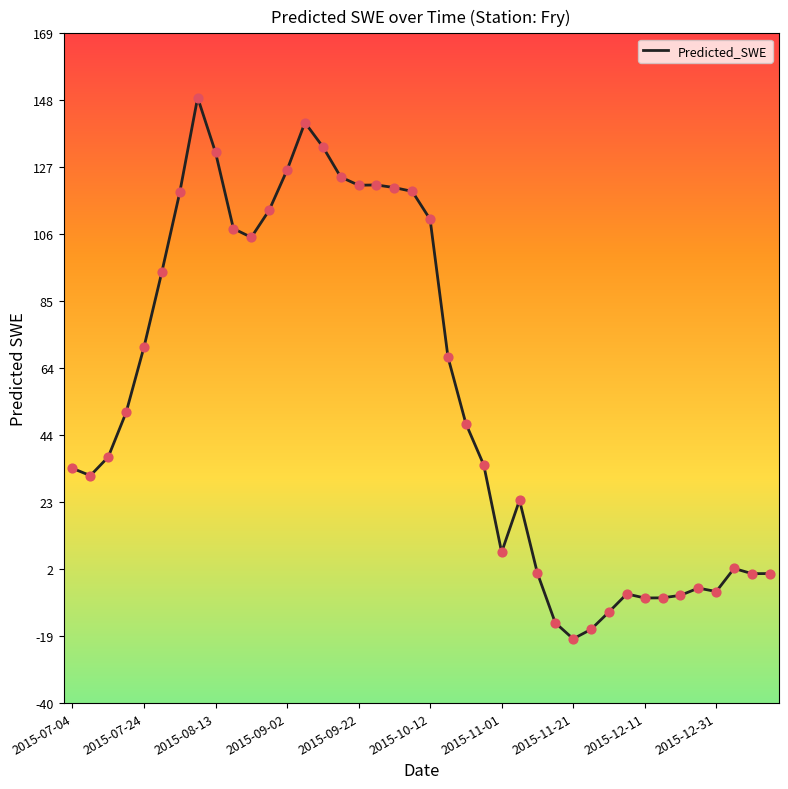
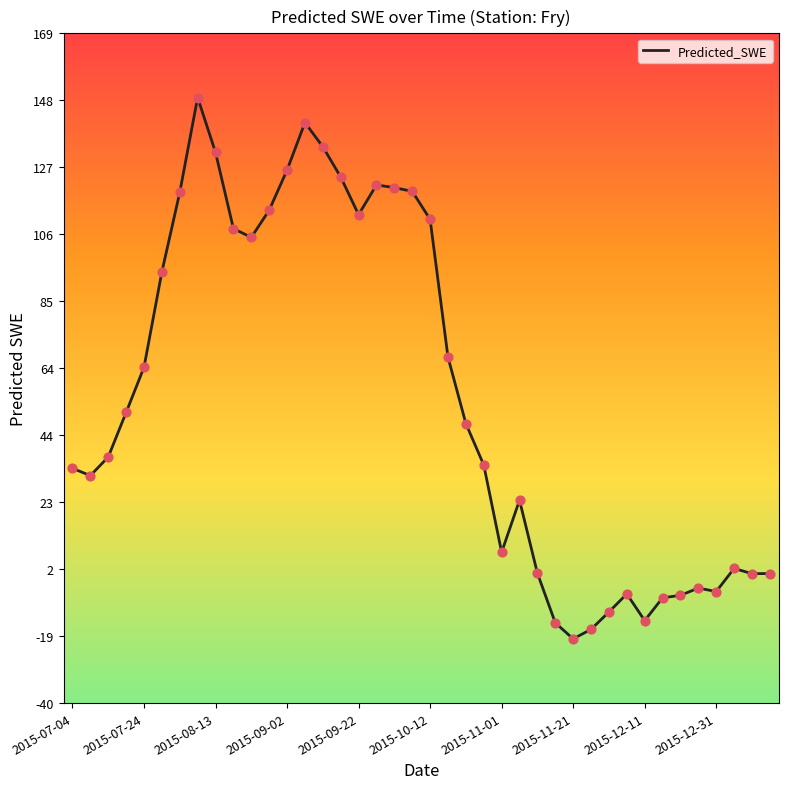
  {
    "2015-07-04": 33,
-   "2015-07-24": 71,
+   "2015-07-24": 65,
    "2015-08-13": 132,
    "2015-09-02": 126,
-   "2015-09-22": 121,
+   "2015-09-22": 112,
    "2015-10-12": 111,
    "2015-11-01": 7,
    "2015-11-21": -20,
-   "2015-12-11": -7,
+   "2015-12-11": -14,
    "2015-12-31": -5
  }
